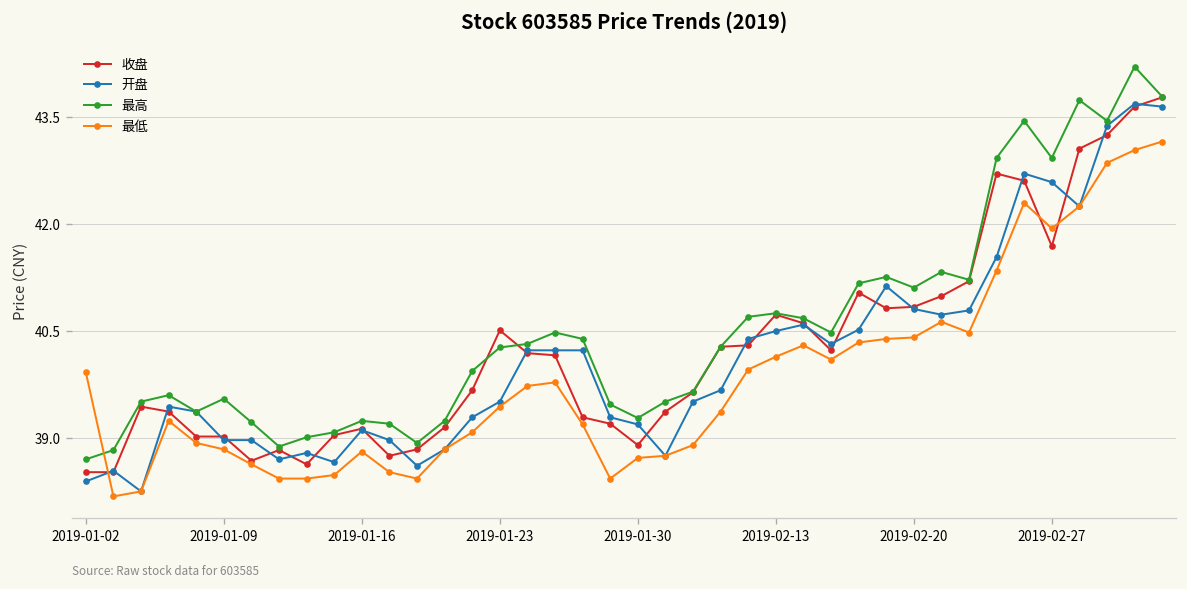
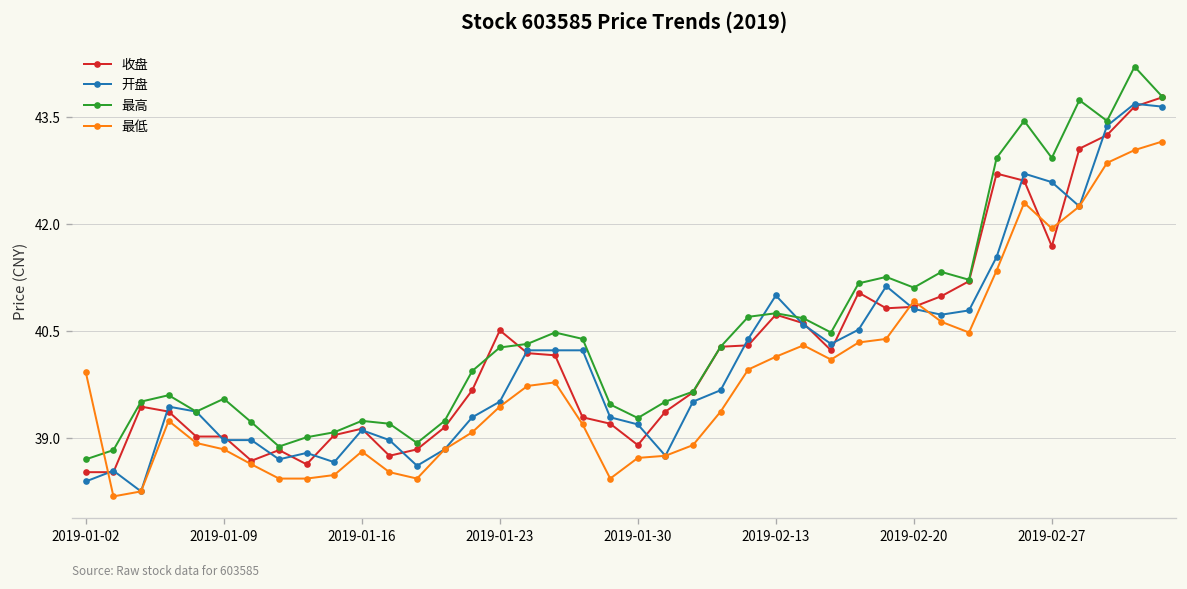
  {
    "收盘": {
      "2019-01-02": 38.5,
      "2019-01-09": 39.0,
      "2019-01-23": 40.5,
      "2019-01-30": 38.9,
      "2019-02-27": 41.7
    },
    "开盘": {
      "2019-01-02": 38.4,
      "2019-01-09": 39.0,
      "2019-01-23": 39.5,
      "2019-01-30": 39.2,
-     "2019-02-13": 40.5,
+     "2019-02-13": 41.0,
      "2019-02-27": 42.6
    },
    "最高": {
      "2019-01-02": 38.7,
      "2019-01-09": 39.6,
      "2019-01-16": 39.2,
      "2019-01-23": 40.3,
      "2019-01-30": 39.3,
      "2019-02-20": 41.1,
      "2019-02-27": 42.9
    },
    "最低": {
      "2019-01-02": 39.9,
      "2019-01-09": 38.8,
      "2019-01-16": 38.8,
      "2019-01-23": 39.4,
      "2019-01-30": 38.7,
      "2019-02-13": 40.1,
-     "2019-02-20": 40.4,
+     "2019-02-20": 40.9,
      "2019-02-27": 41.9
    }
  }
